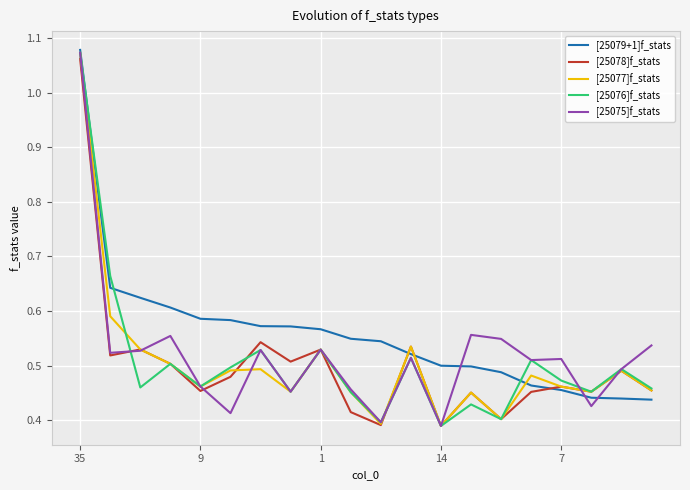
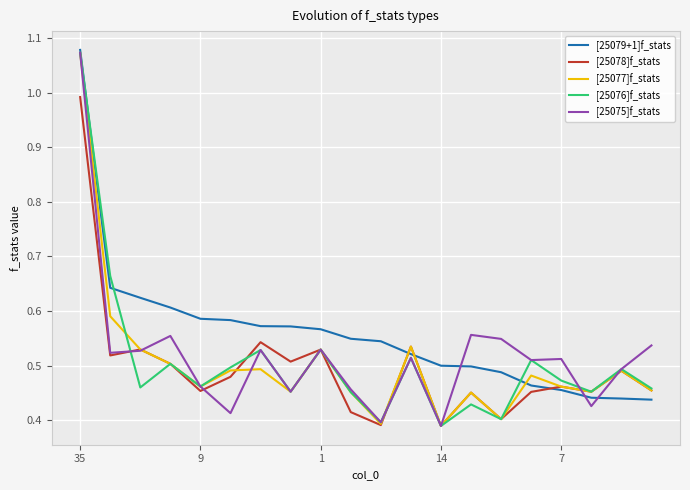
  {
    "[25079+1]f_stats": {
      "35": 1.08
    },
    "[25078]f_stats": {
-     "35": 1.06
+     "35": 0.99
    }
  }
